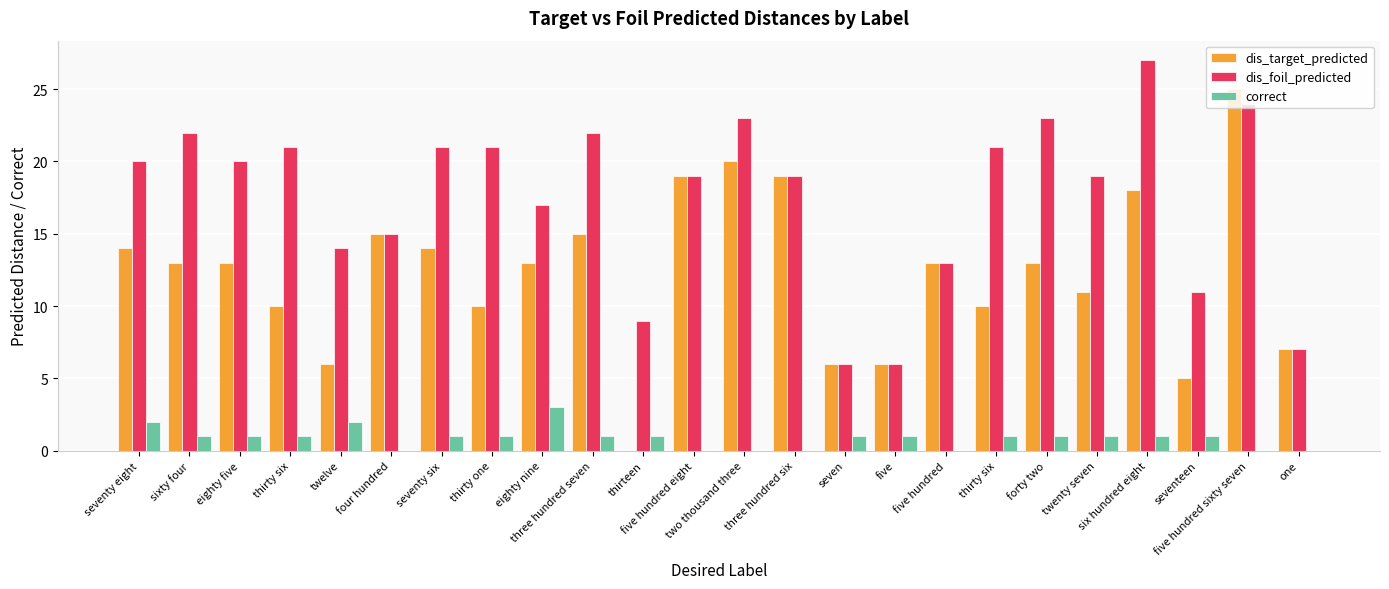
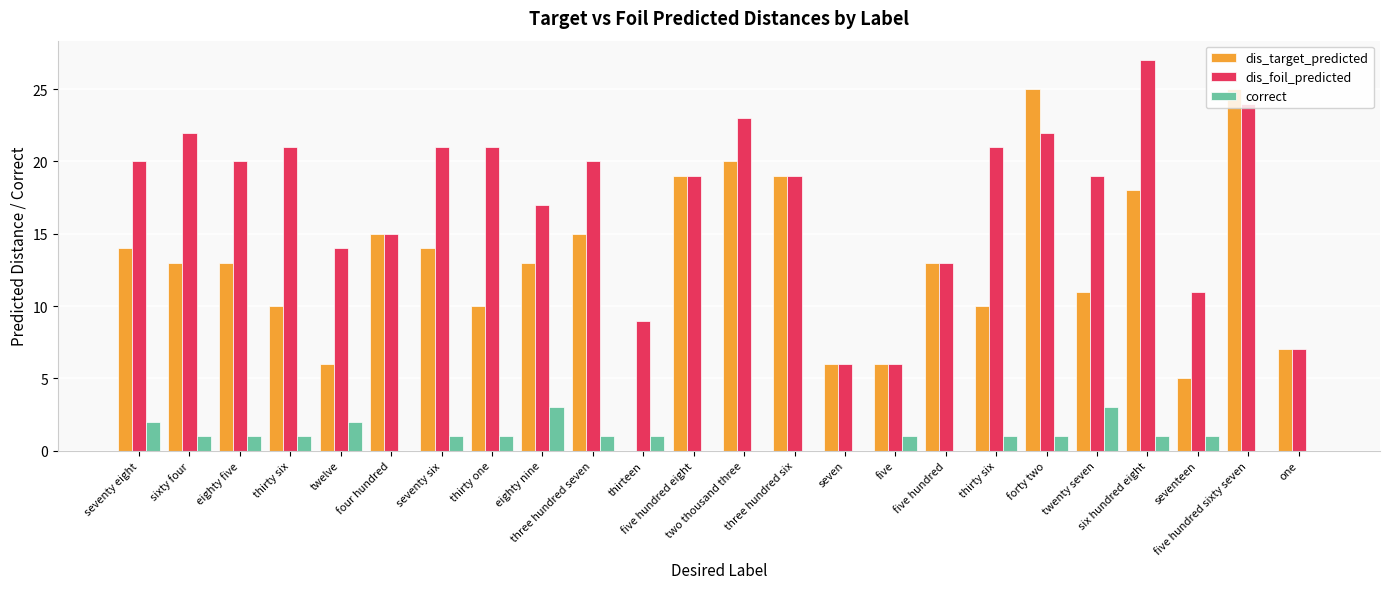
  {
    "dis_target_predicted": {
      "seventy eight": 14,
      "sixty four": 13,
      "eighty five": 13,
      "twelve": 6,
      "four hundred": 15,
      "seventy six": 14,
      "thirty one": 10,
      "eighty nine": 13,
      "three hundred seven": 15,
      "thirteen": 0,
      "five hundred eight": 19,
      "two thousand three": 20,
      "three hundred six": 19,
      "seven": 6,
      "five": 6,
      "five hundred": 13,
-     "forty two": 13,
+     "forty two": 25,
      "twenty seven": 11,
      "six hundred eight": 18,
      "seventeen": 5,
      "one": 7
    },
    "dis_foil_predicted": {
      "seventy eight": 20,
      "sixty four": 22,
      "eighty five": 20,
      "twelve": 14,
      "four hundred": 15,
      "seventy six": 21,
      "thirty one": 21,
      "eighty nine": 17,
-     "three hundred seven": 22,
+     "three hundred seven": 20,
      "thirteen": 9,
      "five hundred eight": 19,
      "two thousand three": 23,
      "three hundred six": 19,
      "seven": 6,
      "five": 6,
      "five hundred": 13,
-     "forty two": 23,
+     "forty two": 22,
      "twenty seven": 19,
      "six hundred eight": 27,
      "seventeen": 11,
      "one": 7
    },
    "correct": {
      "seventy eight": 2,
      "sixty four": 1,
      "eighty five": 1,
      "twelve": 2,
      "four hundred": 0,
      "seventy six": 1,
      "thirty one": 1,
      "eighty nine": 3,
      "three hundred seven": 1,
      "thirteen": 1,
      "five hundred eight": 0,
      "two thousand three": 0,
      "three hundred six": 0,
-     "seven": 1,
+     "seven": 0,
      "five": 1,
      "five hundred": 0,
      "forty two": 1,
-     "twenty seven": 1,
+     "twenty seven": 3,
      "six hundred eight": 1,
      "seventeen": 1,
      "five hundred sixty seven": 0,
      "one": 0
    }
  }
